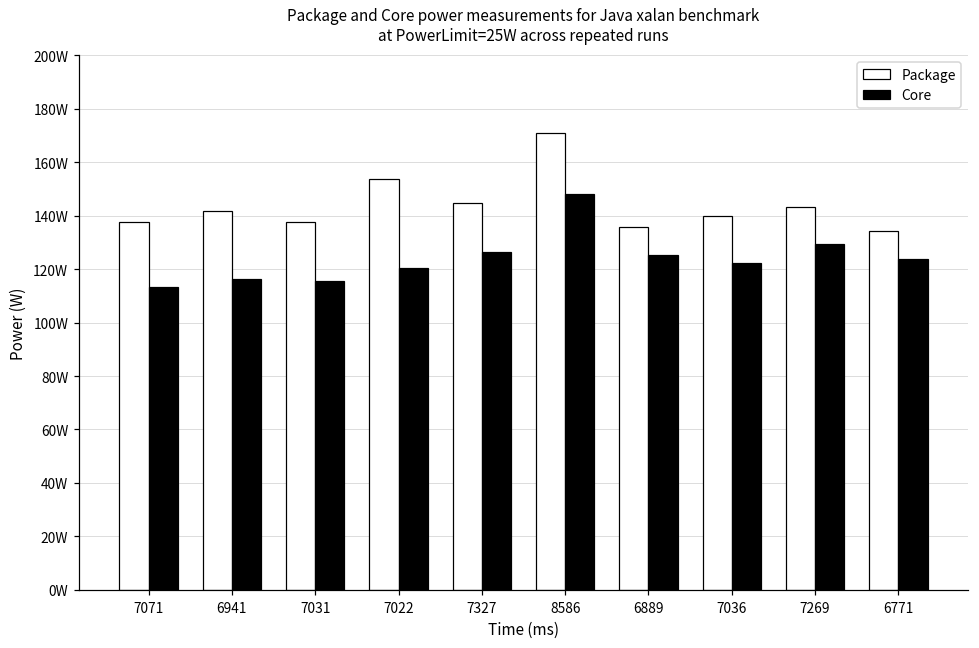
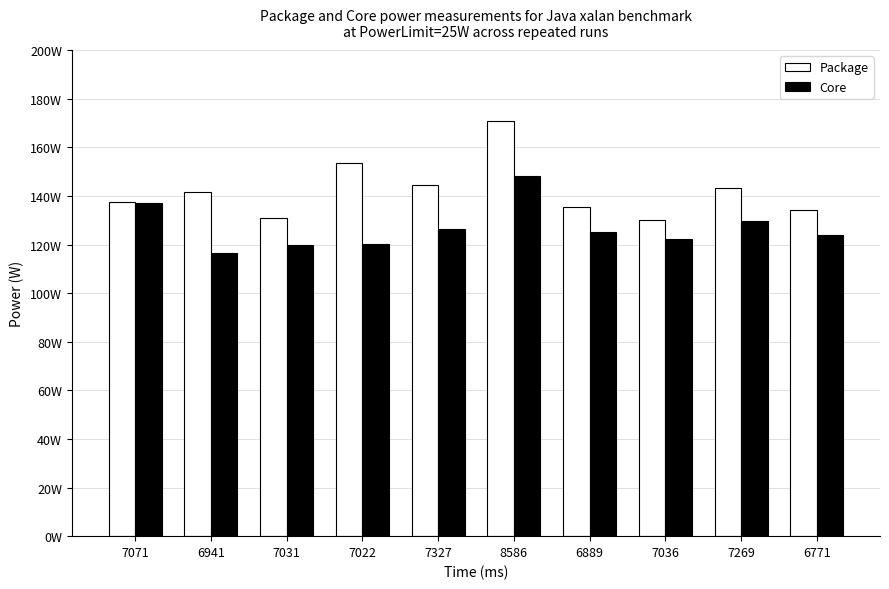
  {
    "Package": {
      "7071": "138W",
      "6941": "142W",
-     "7031": "138W",
+     "7031": "131W",
      "7022": "154W",
      "7327": "145W",
      "8586": "171W",
      "6889": "136W",
-     "7036": "140W",
+     "7036": "130W",
      "7269": "143W",
      "6771": "134W"
    },
    "Core": {
-     "7071": "113W",
+     "7071": "137W",
      "6941": "116W",
-     "7031": "116W",
+     "7031": "120W",
      "7022": "120W",
      "7327": "126W",
      "8586": "148W",
      "6889": "125W",
      "7036": "122W",
      "7269": "130W",
      "6771": "124W"
    }
  }
